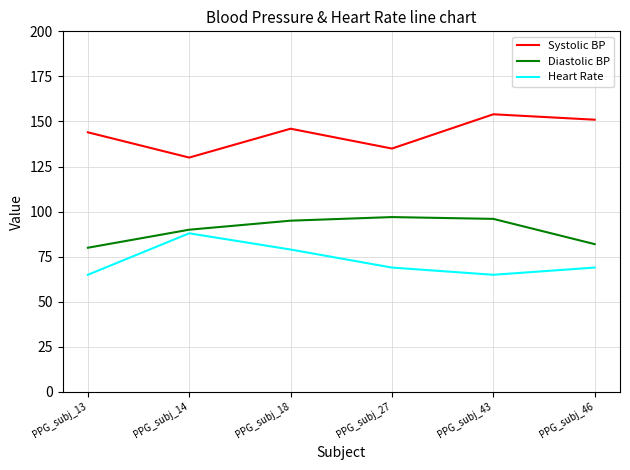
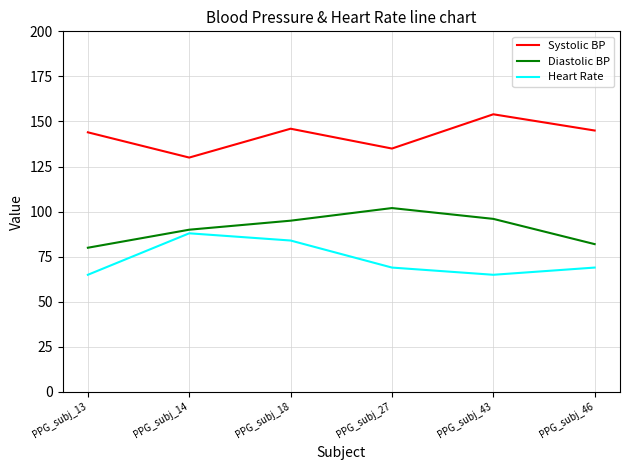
  {
    "Systolic BP": {
      "PPG_subj_13": 144,
      "PPG_subj_14": 130,
      "PPG_subj_18": 146,
      "PPG_subj_27": 135,
      "PPG_subj_43": 154,
-     "PPG_subj_46": 151
+     "PPG_subj_46": 145
    },
    "Diastolic BP": {
      "PPG_subj_13": 80,
      "PPG_subj_14": 90,
      "PPG_subj_18": 95,
-     "PPG_subj_27": 97,
+     "PPG_subj_27": 102,
      "PPG_subj_43": 96,
      "PPG_subj_46": 82
    },
    "Heart Rate": {
      "PPG_subj_13": 65,
      "PPG_subj_14": 88,
-     "PPG_subj_18": 79,
+     "PPG_subj_18": 84,
      "PPG_subj_27": 69,
      "PPG_subj_43": 65,
      "PPG_subj_46": 69
    }
  }
